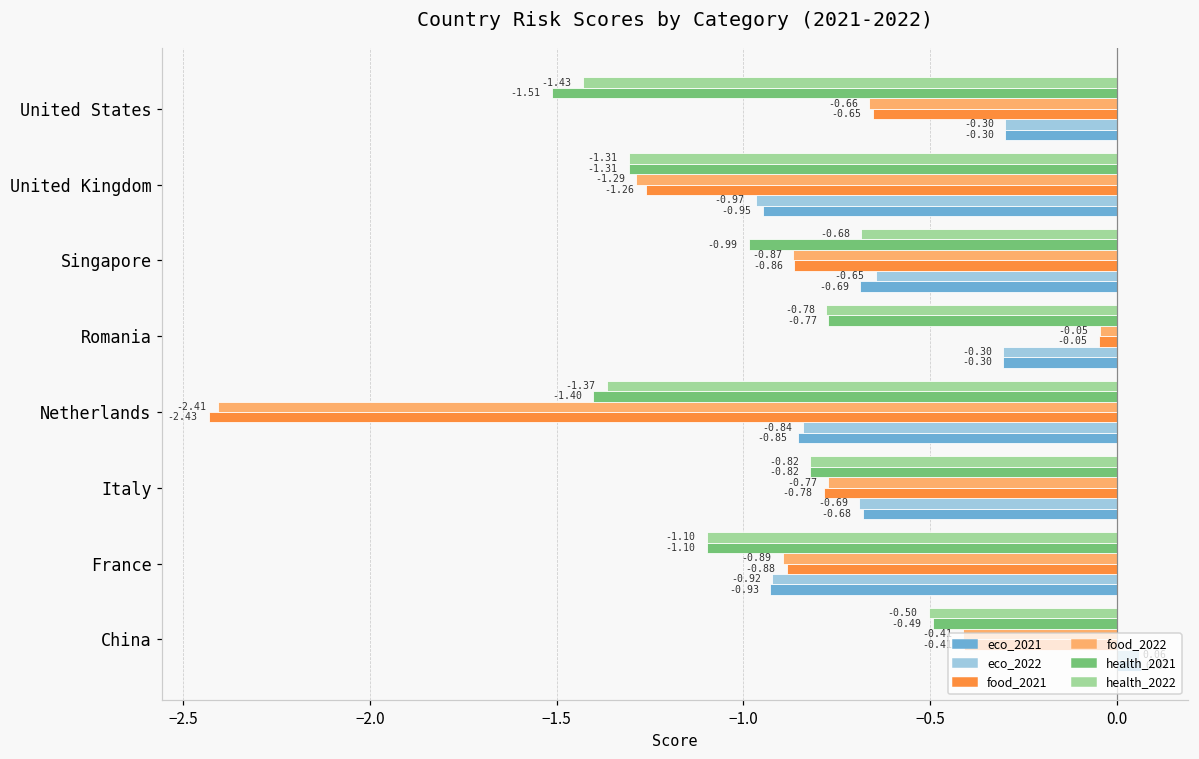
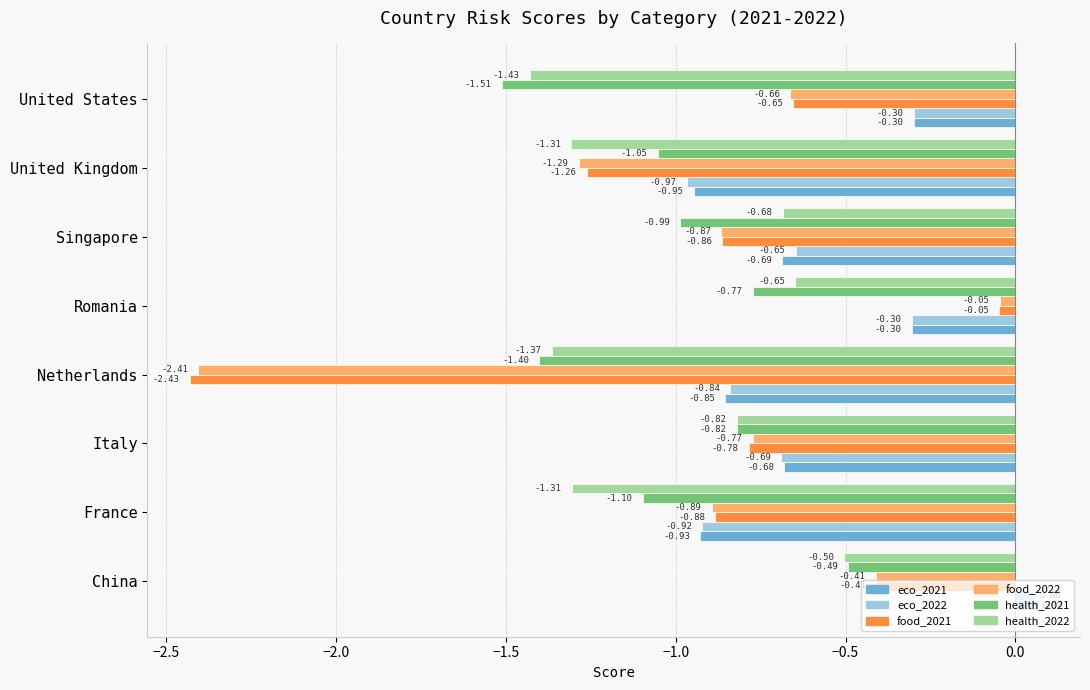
  {
    "health_2021": {
      "United States": -1.51,
-     "United Kingdom": -1.31,
+     "United Kingdom": -1.05,
      "Singapore": -0.99,
      "Romania": -0.77,
      "Netherlands": -1.40,
      "Italy": -0.82,
      "France": -1.10,
      "China": -0.49
    },
    "health_2022": {
      "United States": -1.43,
      "United Kingdom": -1.31,
      "Singapore": -0.68,
-     "Romania": -0.78,
+     "Romania": -0.65,
      "Netherlands": -1.37,
      "Italy": -0.82,
-     "France": -1.10,
+     "France": -1.31,
      "China": -0.50
    }
  }
